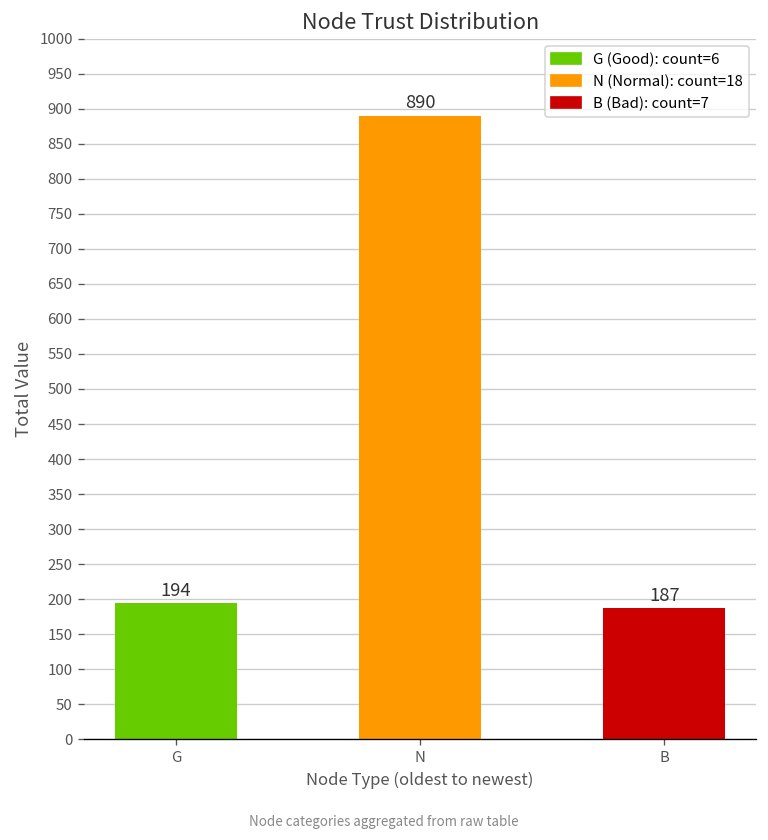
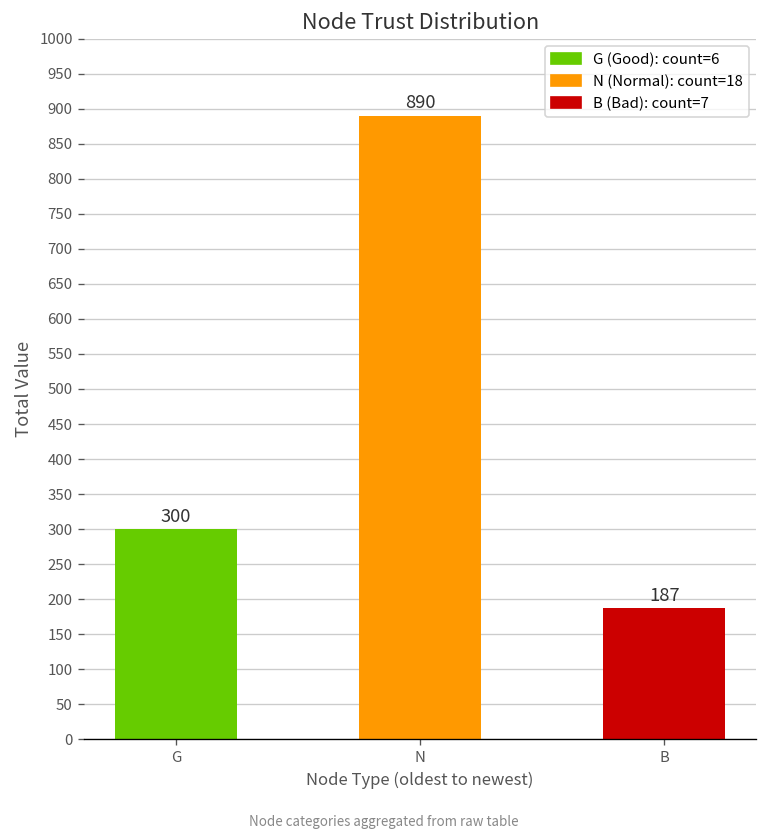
  {
-   "G": 194,
+   "G": 300,
    "N": 890,
    "B": 187
  }
